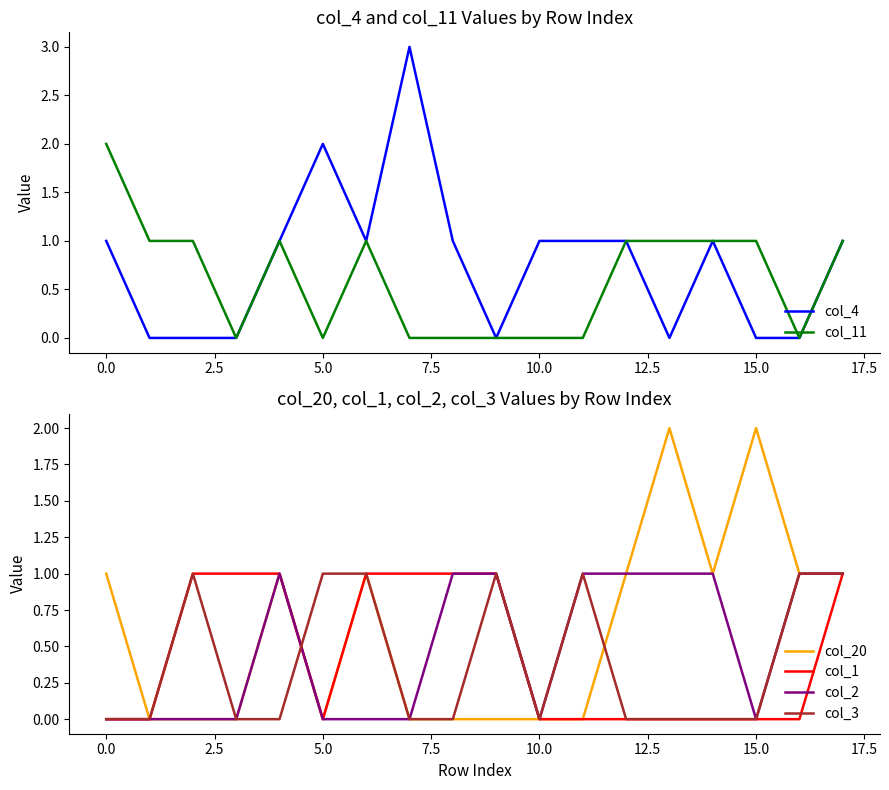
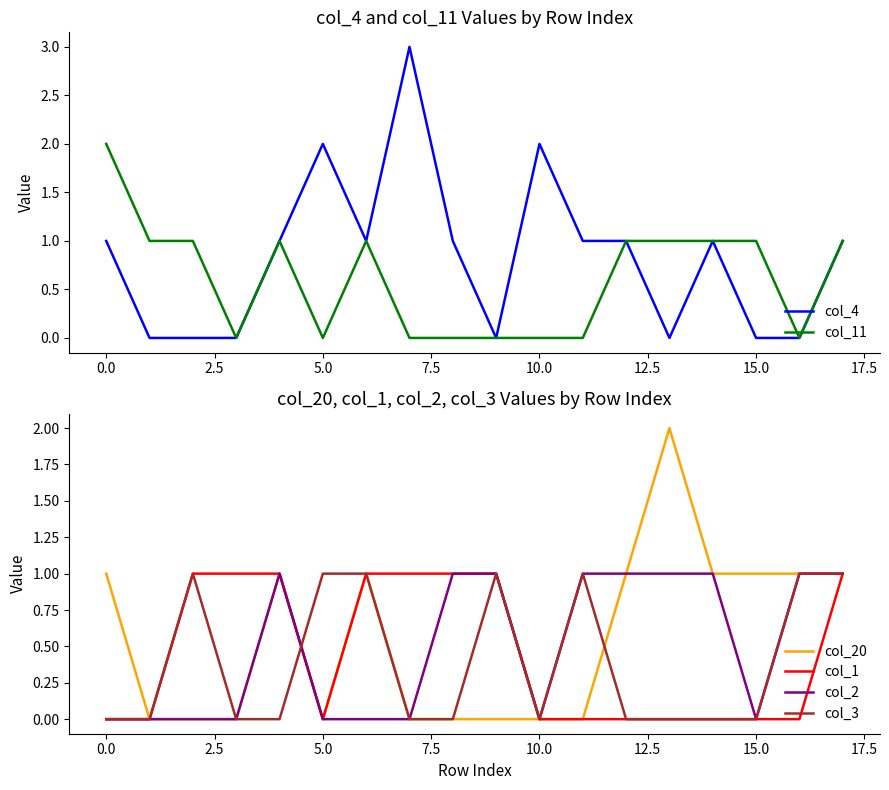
  {
    "col_4 and col_11 Values by Row Index": {
      "col_4": {
        "0.0": 1,
        "5.0": 2,
-       "10.0": 1,
+       "10.0": 2,
        "15.0": 0
      },
      "col_11": {
        "0.0": 2,
        "5.0": 0,
        "10.0": 0,
        "15.0": 1
      }
    },
    "col_20, col_1, col_2, col_3 Values by Row Index": {
      "col_20": {
        "0.0": 1,
-       "15.0": 2
+       "15.0": 1
      },
      "col_3": {
        "5.0": 1
      }
    }
  }
